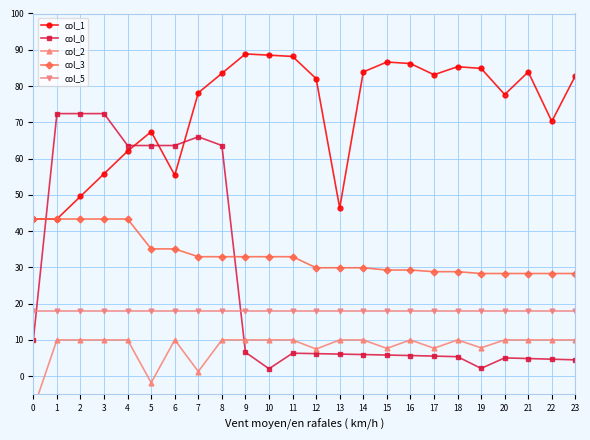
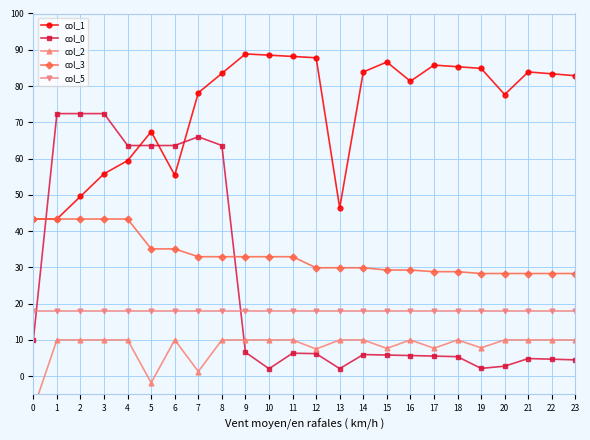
  {
    "col_1": {
      "2": 50,
      "3": 56,
-     "4": 62,
+     "4": 59,
      "5": 67,
      "6": 55,
      "7": 78,
      "8": 83,
      "9": 89,
      "10": 89,
      "11": 88,
-     "12": 82,
+     "12": 88,
      "13": 46,
      "14": 84,
      "15": 87,
-     "16": 86,
-     "17": 83,
+     "16": 81,
+     "17": 86,
      "18": 85,
      "19": 85,
      "20": 78,
      "21": 84,
-     "22": 70,
+     "22": 83,
      "23": 83
    },
    "col_0": {
      "0": 10,
      "1": 72,
      "2": 72,
      "3": 72,
      "4": 64,
      "5": 64,
      "6": 64,
      "7": 66,
      "8": 64,
      "9": 7,
      "10": 2,
      "11": 6,
      "12": 6,
-     "13": 6,
+     "13": 2,
      "14": 6,
      "15": 6,
      "16": 6,
      "17": 6,
      "18": 5,
      "19": 2,
-     "20": 5,
+     "20": 3,
      "21": 5,
      "22": 5,
      "23": 4
    }
  }
